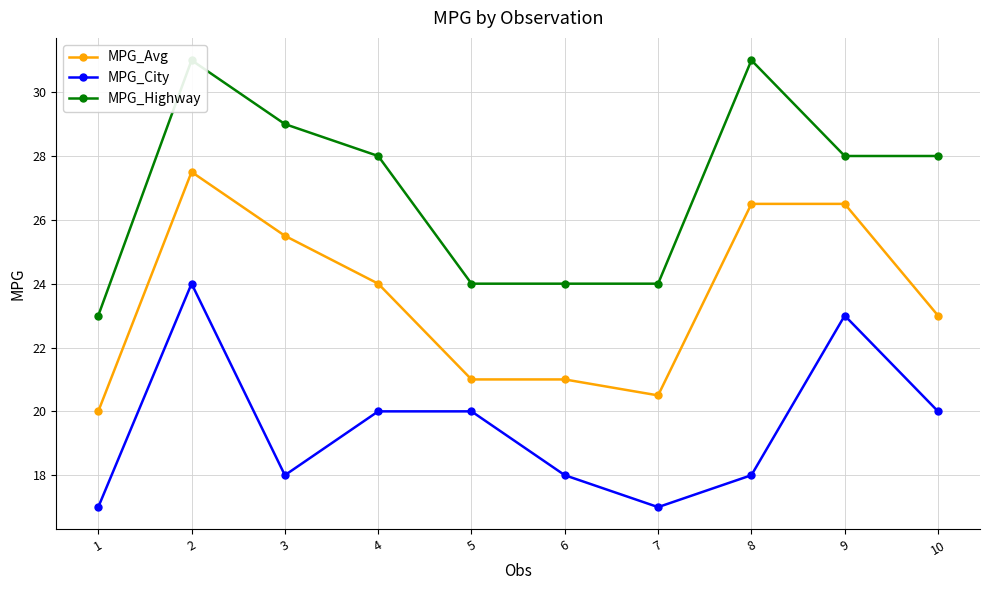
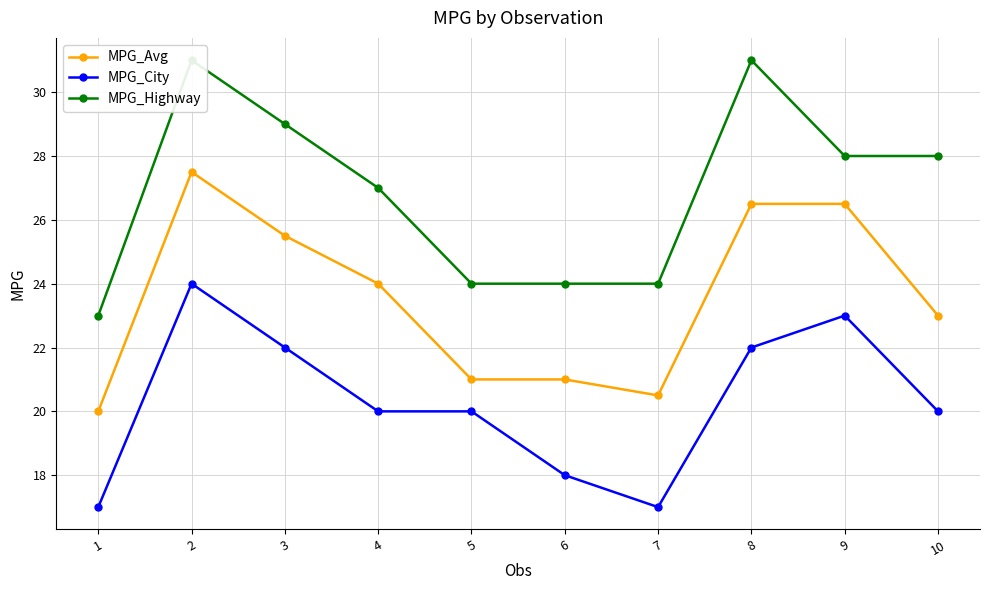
  {
    "MPG_Avg": {
      "1": 20,
      "2": 27.5,
      "3": 25.5,
      "4": 24,
      "5": 21,
      "6": 21,
      "7": 20.5,
      "8": 26.5,
      "9": 26.5,
      "10": 23
    },
    "MPG_City": {
      "1": 17,
      "2": 24,
-     "3": 18,
+     "3": 22,
      "4": 20,
      "5": 20,
      "6": 18,
      "7": 17,
-     "8": 18,
+     "8": 22,
      "9": 23,
      "10": 20
    },
    "MPG_Highway": {
      "1": 23,
      "3": 29,
-     "4": 28,
+     "4": 27,
      "5": 24,
      "6": 24,
      "7": 24,
      "8": 31,
      "9": 28,
      "10": 28
    }
  }
